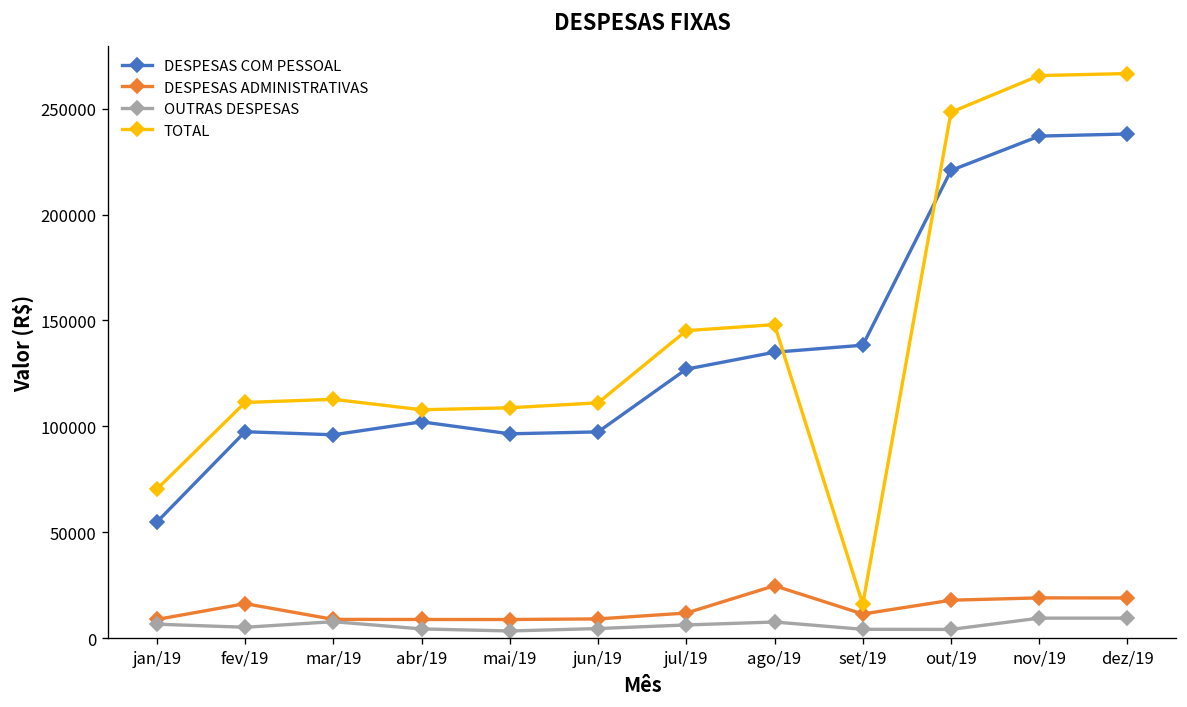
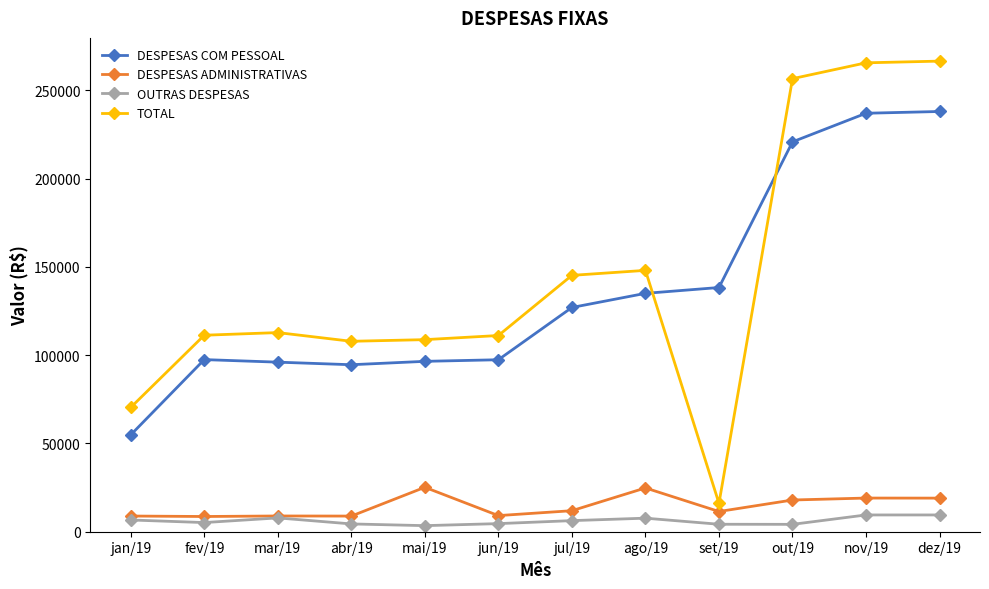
  {
    "DESPESAS COM PESSOAL": {
      "jan/19": 55000,
      "fev/19": 97000,
      "mar/19": 96000,
-     "abr/19": 102000,
+     "abr/19": 95000,
      "mai/19": 96000,
      "jun/19": 97000,
      "jul/19": 127000,
      "ago/19": 135000,
      "set/19": 138000,
      "out/19": 221000,
      "nov/19": 237000,
      "dez/19": 238000
    },
    "DESPESAS ADMINISTRATIVAS": {
      "jan/19": 9000,
-     "fev/19": 16000,
+     "fev/19": 9000,
      "abr/19": 9000,
-     "mai/19": 9000,
+     "mai/19": 25000,
      "jun/19": 9000,
      "jul/19": 12000,
      "ago/19": 25000,
      "set/19": 11000,
      "out/19": 18000,
      "nov/19": 19000,
      "dez/19": 19000
    },
    "OUTRAS DESPESAS": {
      "jan/19": 7000,
      "fev/19": 5000,
      "abr/19": 4000,
      "mai/19": 3000,
      "jun/19": 5000,
      "jul/19": 6000,
      "ago/19": 8000,
      "set/19": 4000,
      "out/19": 4000,
      "nov/19": 10000,
      "dez/19": 10000
    },
    "TOTAL": {
      "jan/19": 70000,
      "fev/19": 111000,
      "mar/19": 113000,
      "abr/19": 108000,
      "mai/19": 109000,
      "jun/19": 111000,
      "jul/19": 145000,
      "ago/19": 148000,
      "set/19": 16000,
-     "out/19": 248000,
+     "out/19": 257000,
      "nov/19": 266000,
      "dez/19": 267000
    }
  }
